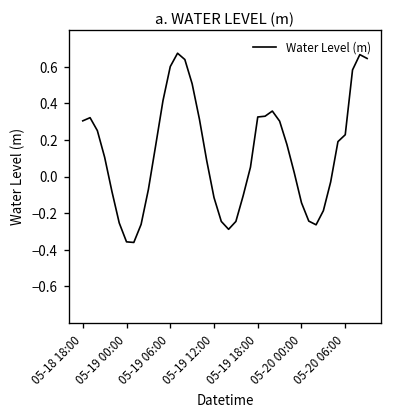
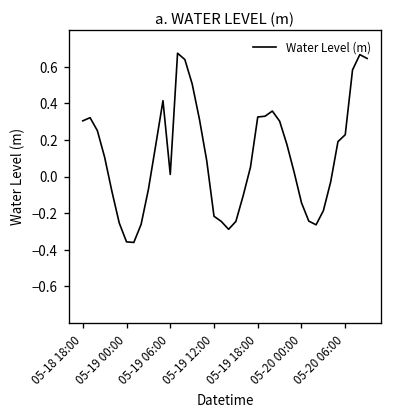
  {
    "05-18 18:00": 0.30,
    "05-19 00:00": -0.36,
-   "05-19 06:00": 0.60,
-   "05-19 12:00": -0.11,
+   "05-19 06:00": 0.01,
+   "05-19 12:00": -0.22,
    "05-19 18:00": 0.33,
    "05-20 00:00": -0.14,
    "05-20 06:00": 0.23
  }
